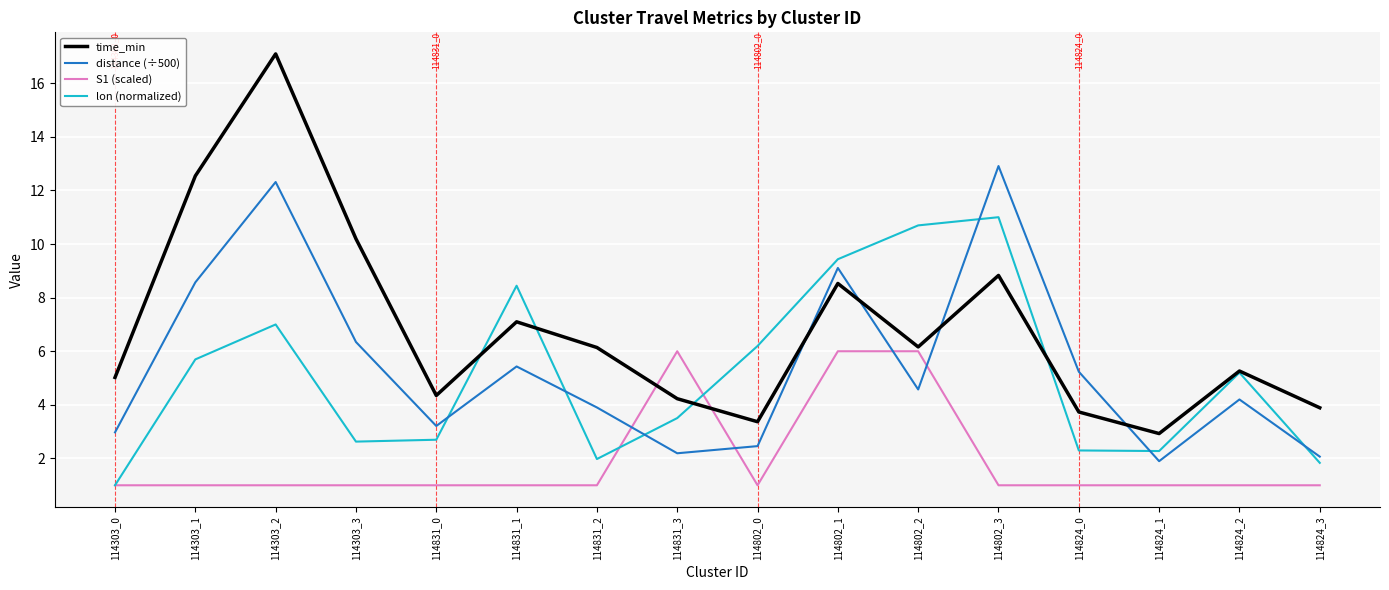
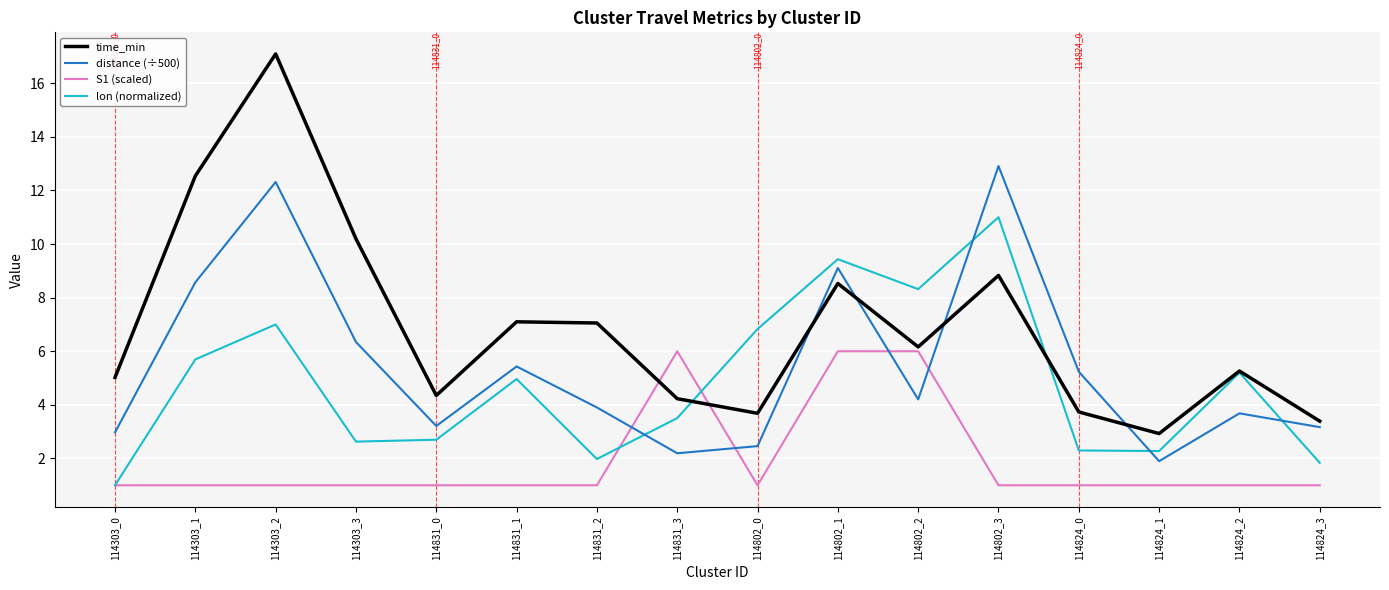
  {
    "time_min": {
      "114303_0": 5.0,
      "114303_1": 12.5,
      "114303_2": 17.1,
      "114303_3": 10.2,
      "114831_0": 4.3,
      "114831_1": 7.1,
-     "114831_2": 6.1,
+     "114831_2": 7.1,
      "114831_3": 4.2,
-     "114802_0": 3.4,
+     "114802_0": 3.7,
      "114802_1": 8.5,
      "114802_2": 6.2,
      "114802_3": 8.8,
      "114824_0": 3.7,
      "114824_1": 2.9,
-     "114824_3": 3.9
+     "114824_3": 3.4
    },
    "distance (÷500)": {
      "114303_0": 3.0,
      "114303_1": 8.6,
      "114303_2": 12.3,
      "114303_3": 6.3,
      "114831_0": 3.2,
      "114831_1": 5.4,
      "114831_2": 3.9,
      "114831_3": 2.2,
      "114802_0": 2.5,
      "114802_1": 9.1,
-     "114802_2": 4.6,
+     "114802_2": 4.2,
      "114802_3": 12.9,
      "114824_0": 5.2,
      "114824_1": 1.9,
-     "114824_2": 4.2,
-     "114824_3": 2.1
+     "114824_2": 3.7,
+     "114824_3": 3.2
    },
    "S1 (scaled)": {
      "114303_1": 1.0,
      "114303_2": 1.0,
      "114303_3": 1.0,
      "114831_0": 1.0,
      "114831_1": 1.0,
      "114831_2": 1.0,
      "114831_3": 6.0,
      "114802_0": 1.0,
      "114802_1": 6.0,
      "114802_2": 6.0,
      "114802_3": 1.0,
      "114824_0": 1.0,
      "114824_1": 1.0,
      "114824_2": 1.0,
      "114824_3": 1.0
    },
    "lon (normalized)": {
      "114303_1": 5.7,
      "114303_2": 7.0,
      "114303_3": 2.6,
      "114831_0": 2.7,
-     "114831_1": 8.4,
+     "114831_1": 5.0,
      "114831_2": 2.0,
      "114831_3": 3.5,
-     "114802_0": 6.2,
+     "114802_0": 6.8,
      "114802_1": 9.4,
-     "114802_2": 10.7,
+     "114802_2": 8.3,
      "114802_3": 11.0,
      "114824_0": 2.3,
      "114824_1": 2.3,
      "114824_3": 1.8
    }
  }
